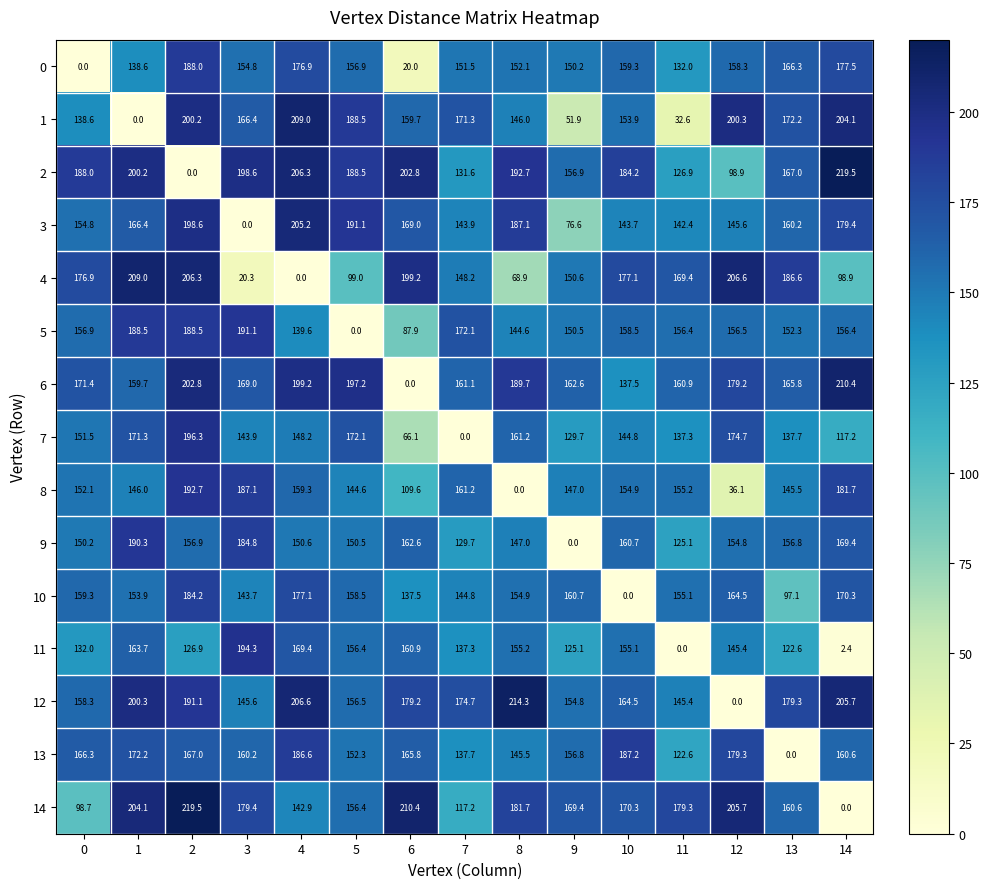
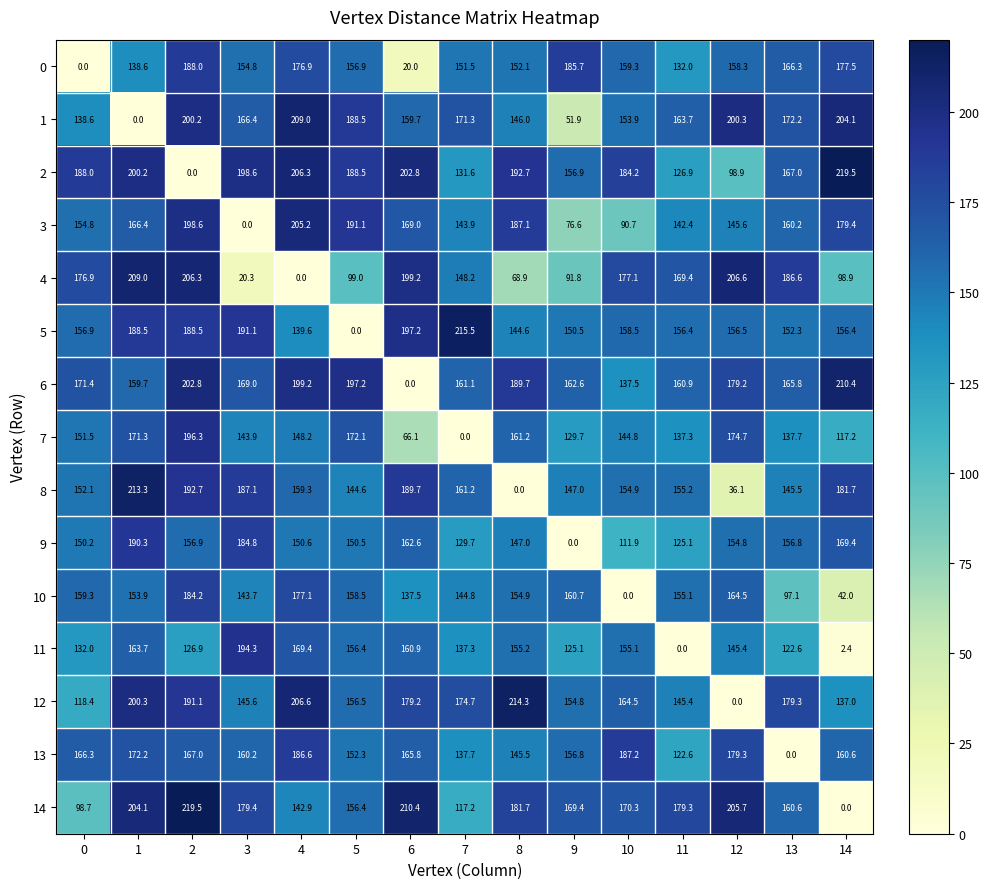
  {
    "0": {
      "0": 0.0,
      "1": 138.6,
      "2": 188.0,
      "3": 154.8,
      "4": 176.9,
      "5": 156.9,
      "6": 20.0,
      "7": 151.5,
      "8": 152.1,
-     "9": 150.2,
+     "9": 185.7,
      "10": 159.3,
      "11": 132.0,
      "12": 158.3,
      "13": 166.3,
      "14": 177.5
    },
    "1": {
      "0": 138.6,
      "1": 0.0,
      "2": 200.2,
      "3": 166.4,
      "4": 209.0,
      "5": 188.5,
      "6": 159.7,
      "7": 171.3,
      "8": 146.0,
      "9": 51.9,
      "10": 153.9,
-     "11": 32.6,
+     "11": 163.7,
      "12": 200.3,
      "13": 172.2,
      "14": 204.1
    },
    "3": {
      "0": 154.8,
      "1": 166.4,
      "2": 198.6,
      "3": 0.0,
      "4": 205.2,
      "5": 191.1,
      "6": 169.0,
      "7": 143.9,
      "8": 187.1,
      "9": 76.6,
-     "10": 143.7,
+     "10": 90.7,
      "11": 142.4,
      "12": 145.6,
      "13": 160.2,
      "14": 179.4
    },
    "4": {
      "0": 176.9,
      "1": 209.0,
      "2": 206.3,
      "3": 20.3,
      "4": 0.0,
      "5": 99.0,
      "6": 199.2,
      "7": 148.2,
      "8": 68.9,
-     "9": 150.6,
+     "9": 91.8,
      "10": 177.1,
      "11": 169.4,
      "12": 206.6,
      "13": 186.6,
      "14": 98.9
    },
    "5": {
      "0": 156.9,
      "1": 188.5,
      "2": 188.5,
      "3": 191.1,
      "4": 139.6,
      "5": 0.0,
-     "6": 87.9,
-     "7": 172.1,
+     "6": 197.2,
+     "7": 215.5,
      "8": 144.6,
      "9": 150.5,
      "10": 158.5,
      "11": 156.4,
      "12": 156.5,
      "13": 152.3,
      "14": 156.4
    },
    "8": {
      "0": 152.1,
-     "1": 146.0,
+     "1": 213.3,
      "2": 192.7,
      "3": 187.1,
      "4": 159.3,
      "5": 144.6,
-     "6": 109.6,
+     "6": 189.7,
      "7": 161.2,
      "8": 0.0,
      "9": 147.0,
      "10": 154.9,
      "11": 155.2,
      "12": 36.1,
      "13": 145.5,
      "14": 181.7
    },
    "9": {
      "0": 150.2,
      "1": 190.3,
      "2": 156.9,
      "3": 184.8,
      "4": 150.6,
      "5": 150.5,
      "6": 162.6,
      "7": 129.7,
      "8": 147.0,
      "9": 0.0,
-     "10": 160.7,
+     "10": 111.9,
      "11": 125.1,
      "12": 154.8,
      "13": 156.8,
      "14": 169.4
    },
    "10": {
      "0": 159.3,
      "1": 153.9,
      "2": 184.2,
      "3": 143.7,
      "4": 177.1,
      "5": 158.5,
      "6": 137.5,
      "7": 144.8,
      "8": 154.9,
      "9": 160.7,
      "10": 0.0,
      "11": 155.1,
      "12": 164.5,
      "13": 97.1,
-     "14": 170.3
+     "14": 42.0
    },
    "12": {
-     "0": 158.3,
+     "0": 118.4,
      "1": 200.3,
      "2": 191.1,
      "3": 145.6,
      "4": 206.6,
      "5": 156.5,
      "6": 179.2,
      "7": 174.7,
      "8": 214.3,
      "9": 154.8,
      "10": 164.5,
      "11": 145.4,
      "12": 0.0,
      "13": 179.3,
-     "14": 205.7
+     "14": 137.0
    }
  }
